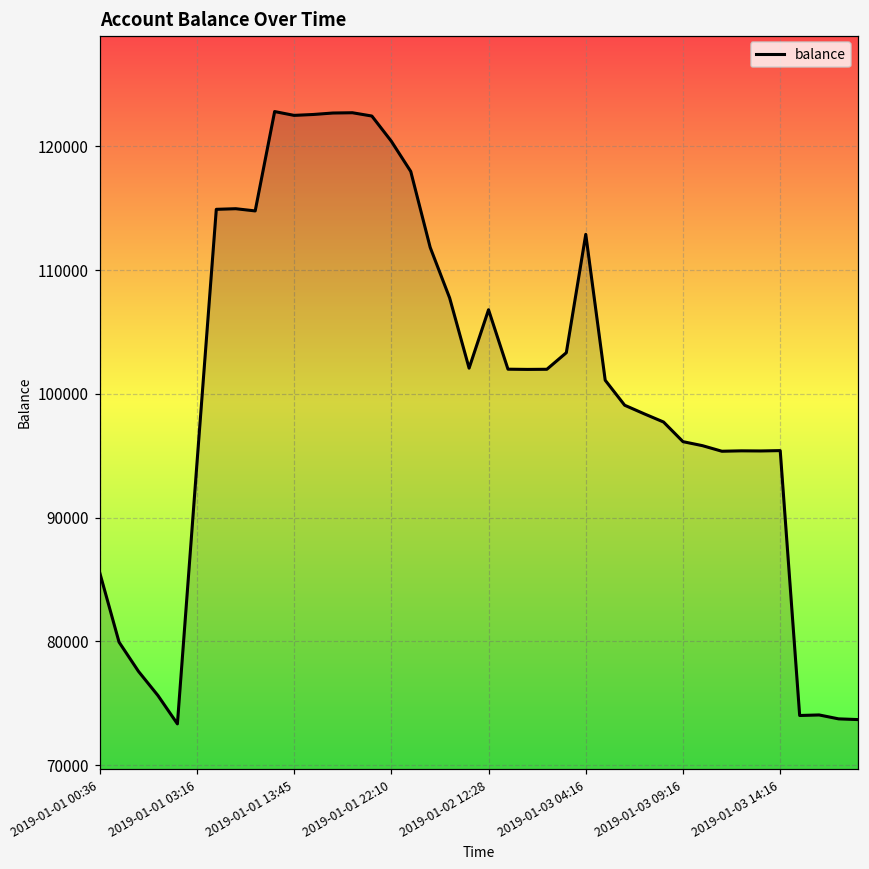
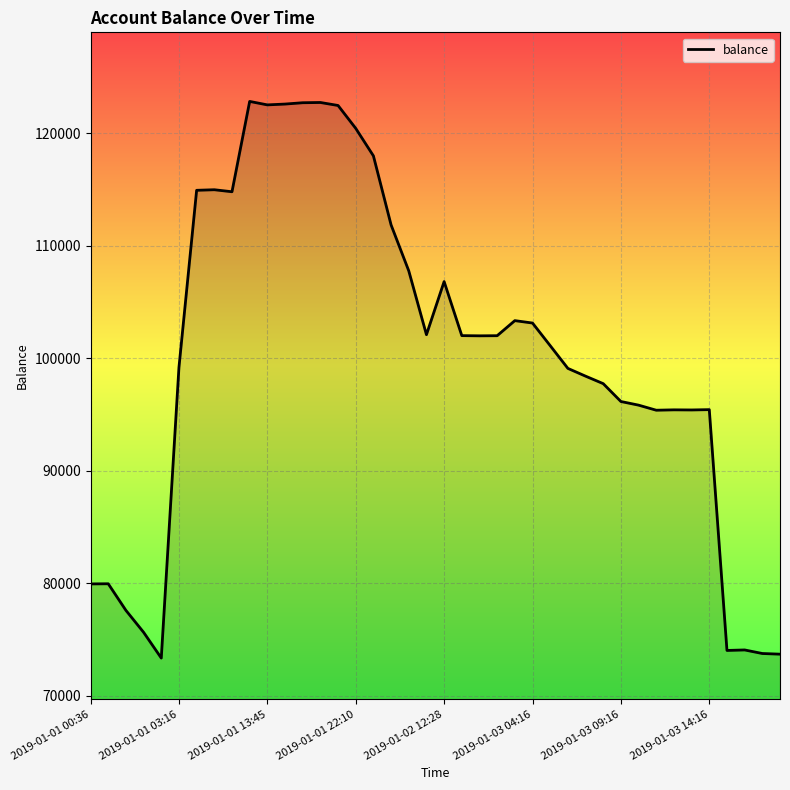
  {
-   "2019-01-01 00:36": 85600,
-   "2019-01-01 03:16": 94300,
+   "2019-01-01 00:36": 79900,
+   "2019-01-01 03:16": 99200,
    "2019-01-01 13:45": 122500,
    "2019-01-01 22:10": 120400,
    "2019-01-02 12:28": 106800,
-   "2019-01-03 04:16": 112900,
+   "2019-01-03 04:16": 103100,
    "2019-01-03 09:16": 96100,
    "2019-01-03 14:16": 95400
  }
